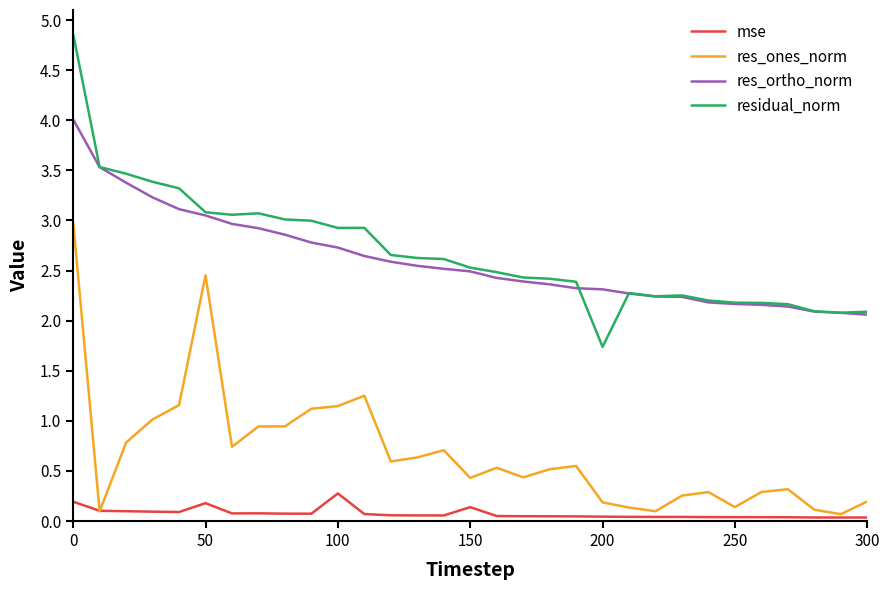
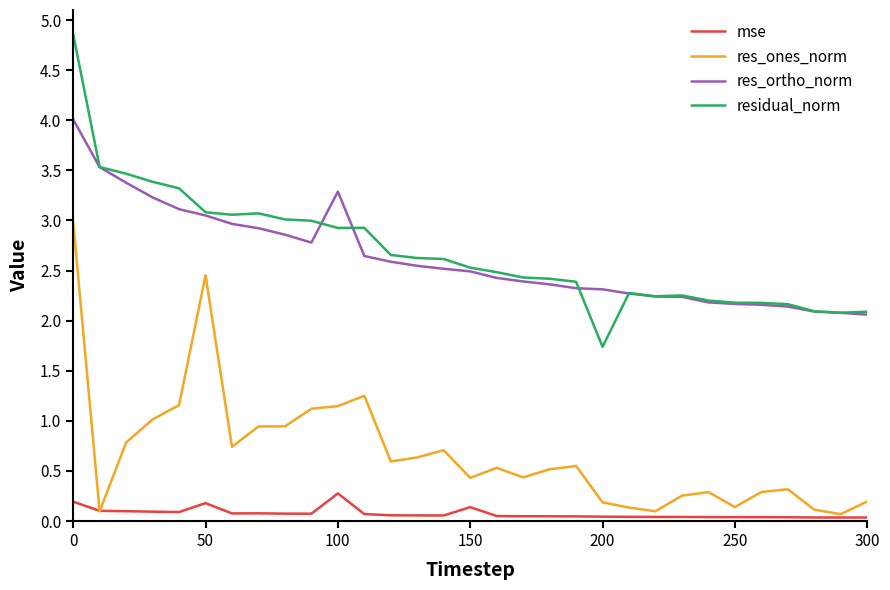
  {
    "mse": {
      "0": 0.19,
      "50": 0.18,
      "100": 0.28,
      "150": 0.14,
      "200": 0.04,
      "250": 0.04,
      "300": 0.04
    },
    "res_ones_norm": {
      "0": 2.98,
      "50": 2.45,
      "100": 1.15,
      "150": 0.43,
      "200": 0.19,
      "250": 0.14,
      "300": 0.20
    },
    "res_ortho_norm": {
      "0": 4.01,
      "50": 3.05,
-     "100": 2.73,
+     "100": 3.29,
      "150": 2.49,
      "200": 2.31,
      "300": 2.06
    },
    "residual_norm": {
      "0": 4.86,
      "50": 3.08,
      "100": 2.93,
      "150": 2.53,
      "200": 1.74,
      "300": 2.09
    }
  }
